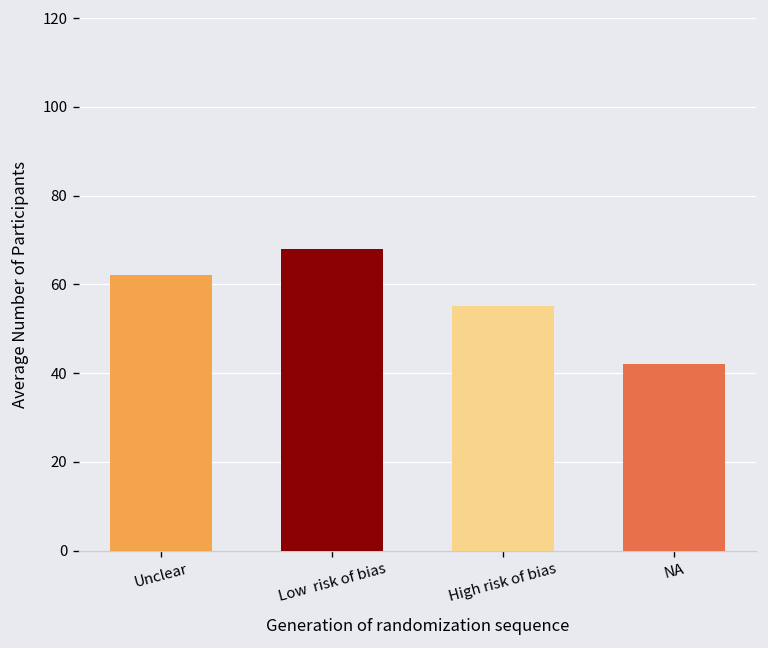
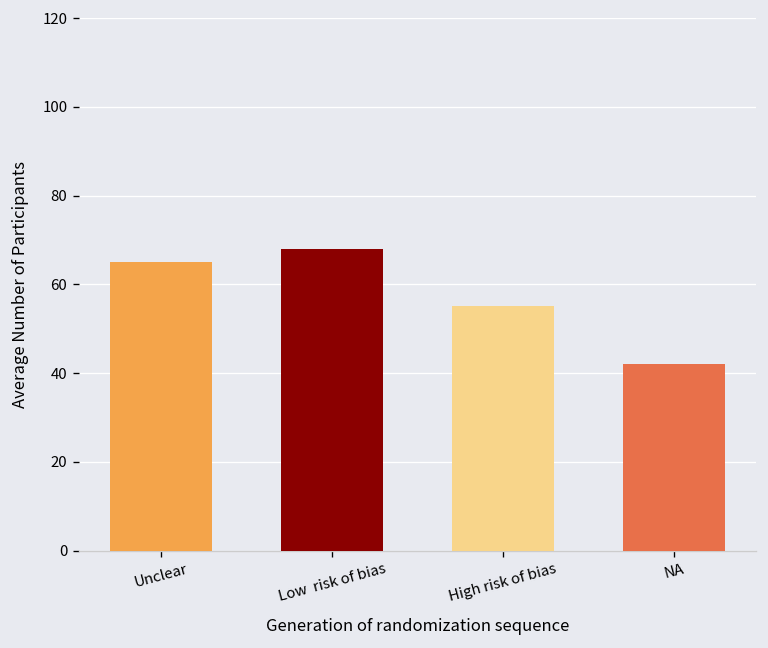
  {
-   "Unclear": 62,
+   "Unclear": 65,
    "Low risk of bias": 68,
    "High risk of bias": 55,
    "NA": 42
  }
